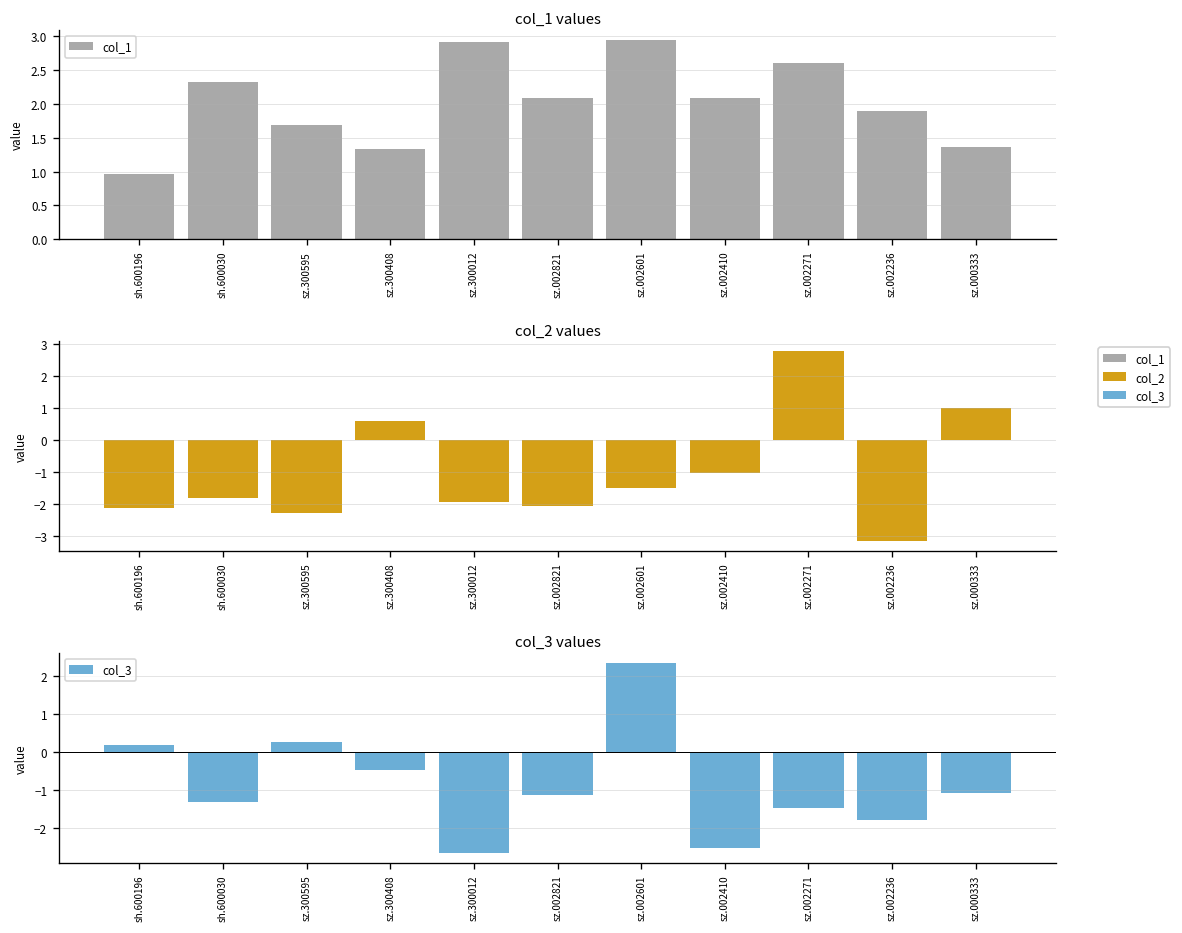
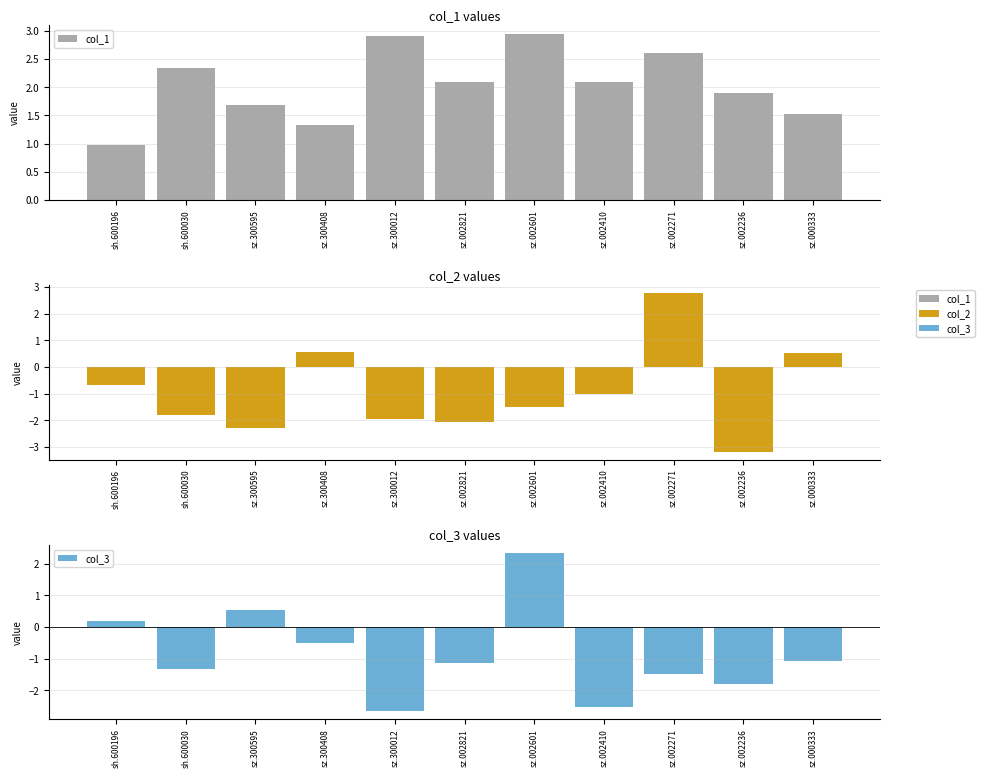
  {
    "col_1 values": {
      "sh.600196": 1.0,
      "sh.600030": 2.3,
      "sz.300595": 1.7,
      "sz.300408": 1.3,
      "sz.300012": 2.9,
      "sz.002821": 2.1,
      "sz.002601": 3.0,
      "sz.002410": 2.1,
      "sz.002271": 2.6,
      "sz.002236": 1.9,
-     "sz.000333": 1.4
+     "sz.000333": 1.5
    },
    "col_2 values": {
-     "sh.600196": -2.1,
+     "sh.600196": -0.7,
      "sh.600030": -1.8,
      "sz.300595": -2.3,
      "sz.300408": 0.6,
      "sz.300012": -2.0,
      "sz.002821": -2.1,
      "sz.002601": -1.5,
      "sz.002410": -1.0,
      "sz.002271": 2.8,
      "sz.002236": -3.2,
-     "sz.000333": 1.0
+     "sz.000333": 0.5
    },
    "col_3 values": {
      "sh.600196": 0.2,
      "sh.600030": -1.3,
-     "sz.300595": 0.3,
+     "sz.300595": 0.5,
      "sz.300408": -0.5,
      "sz.300012": -2.7,
      "sz.002821": -1.1,
      "sz.002601": 2.4,
      "sz.002410": -2.5,
      "sz.002271": -1.5,
      "sz.002236": -1.8,
      "sz.000333": -1.1
    }
  }
